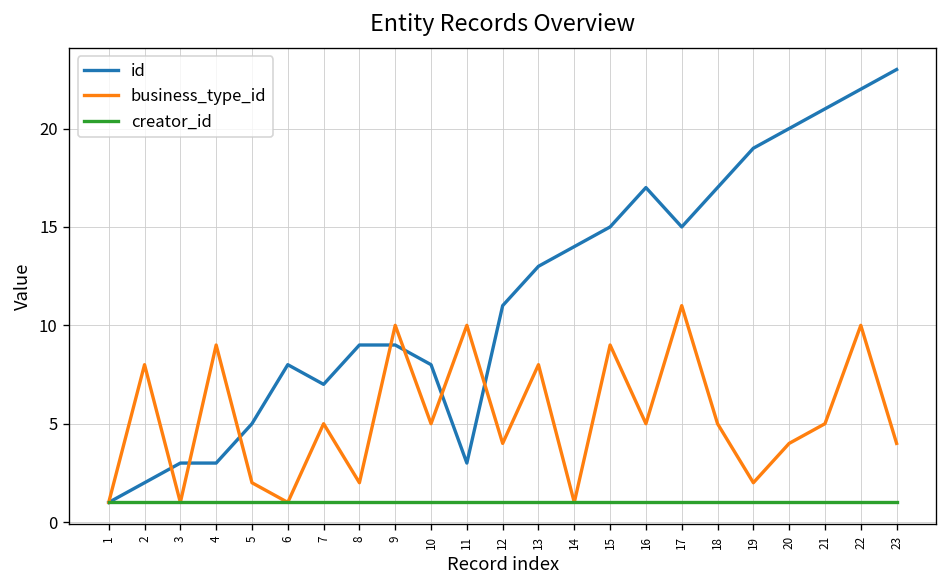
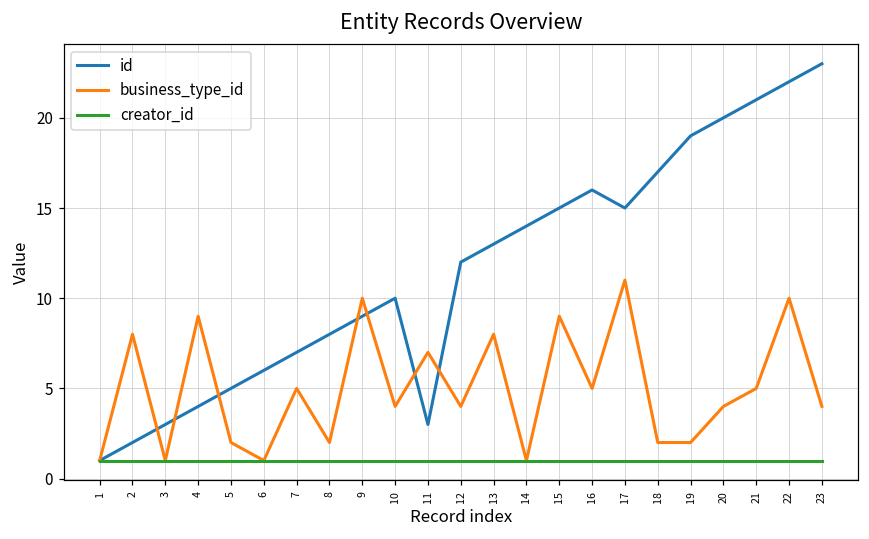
  {
    "id": {
      "2": 2,
      "3": 3,
-     "4": 3,
+     "4": 4,
      "5": 5,
-     "6": 8,
+     "6": 6,
      "7": 7,
-     "8": 9,
+     "8": 8,
      "9": 9,
-     "10": 8,
+     "10": 10,
      "11": 3,
-     "12": 11,
+     "12": 12,
      "13": 13,
      "14": 14,
      "15": 15,
-     "16": 17,
+     "16": 16,
      "17": 15,
      "18": 17,
      "19": 19,
      "20": 20,
      "21": 21,
      "22": 22,
      "23": 23
    },
    "business_type_id": {
      "2": 8,
      "4": 9,
      "5": 2,
      "7": 5,
      "8": 2,
      "9": 10,
-     "10": 5,
-     "11": 10,
+     "10": 4,
+     "11": 7,
      "12": 4,
      "13": 8,
      "15": 9,
      "16": 5,
      "17": 11,
-     "18": 5,
+     "18": 2,
      "19": 2,
      "20": 4,
      "21": 5,
      "22": 10,
      "23": 4
    },
    "creator_id": {
      "2": 1,
      "4": 1,
      "5": 1,
      "7": 1,
      "8": 1,
      "9": 1,
      "10": 1,
      "11": 1,
      "12": 1,
      "13": 1,
      "15": 1,
      "16": 1,
      "17": 1,
      "18": 1,
      "19": 1,
      "20": 1,
      "21": 1,
      "22": 1,
      "23": 1
    }
  }
